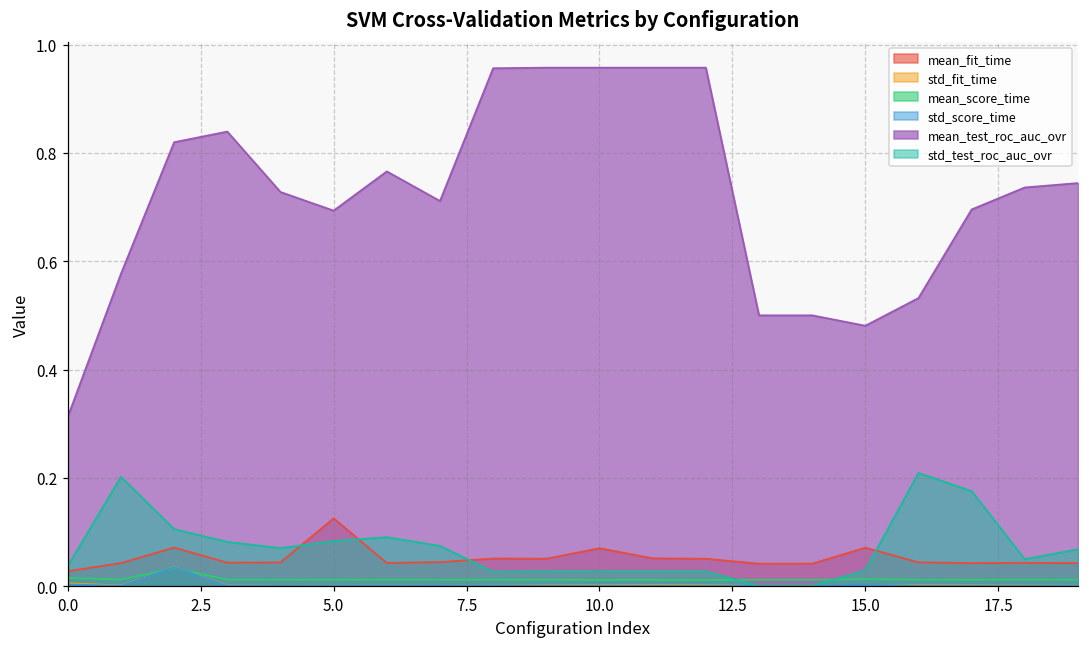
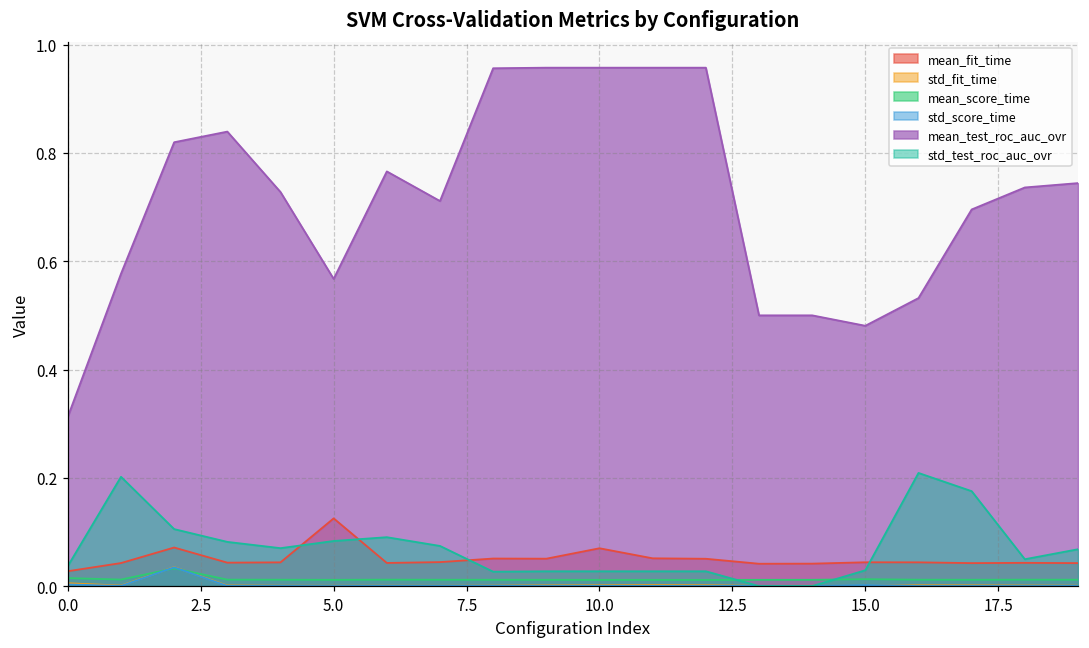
  {
    "mean_fit_time": {
      "0.0": 0.03,
      "5.0": 0.13,
      "10.0": 0.07,
-     "15.0": 0.07
+     "15.0": 0.04
    },
    "mean_test_roc_auc_ovr": {
      "0.0": 0.31,
-     "5.0": 0.69,
+     "5.0": 0.57,
      "10.0": 0.96,
      "15.0": 0.48
    }
  }
